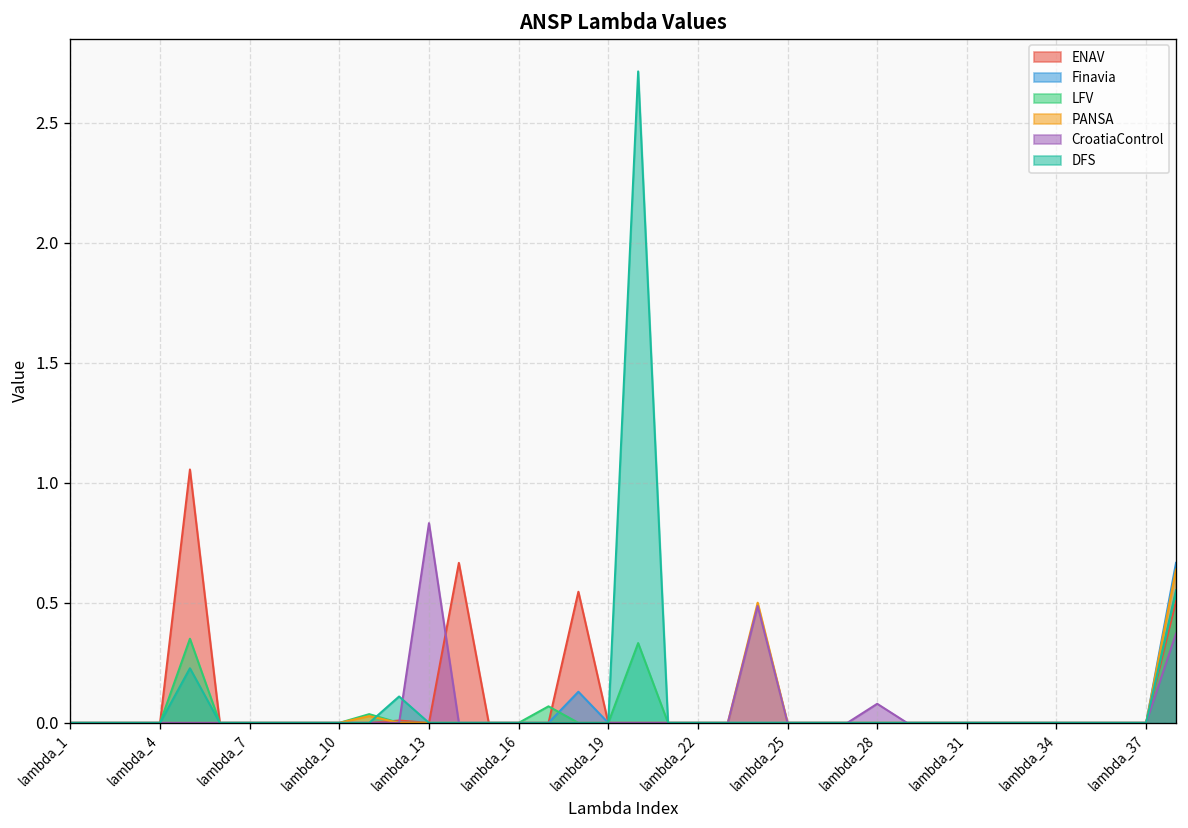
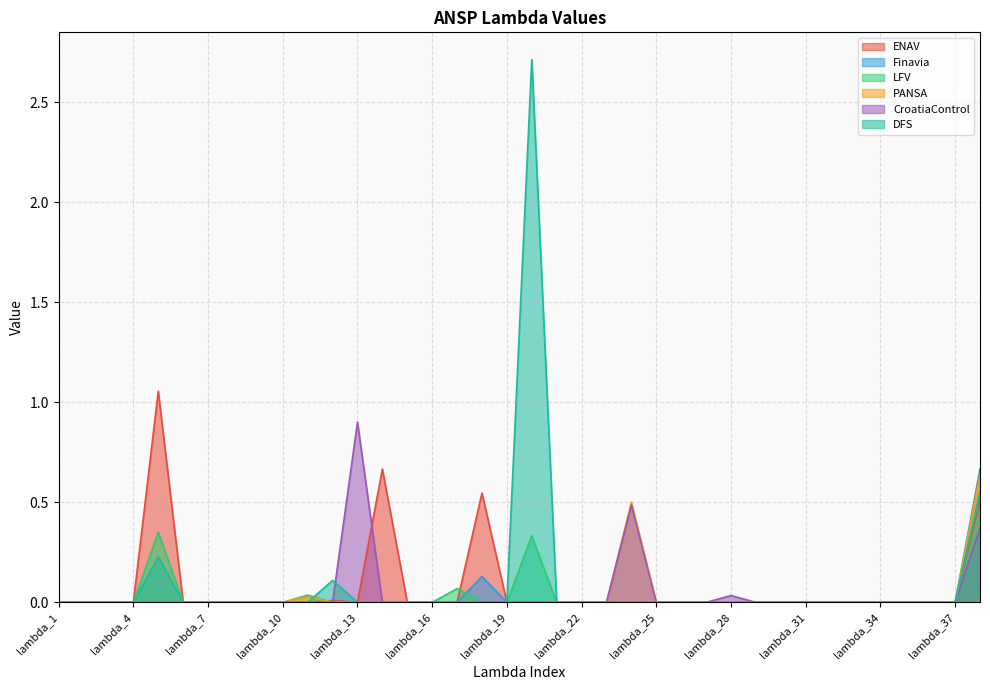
  {
    "CroatiaControl": {
-     "lambda_13": 0.83,
-     "lambda_28": 0.08
+     "lambda_13": 0.90,
+     "lambda_28": 0.03
    }
  }
